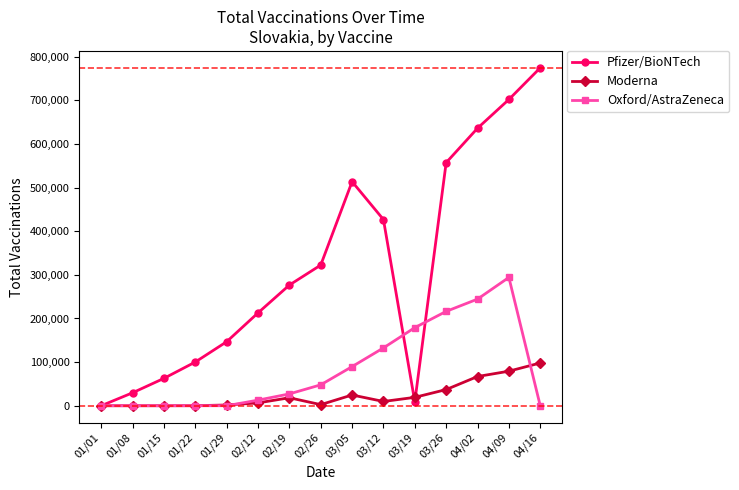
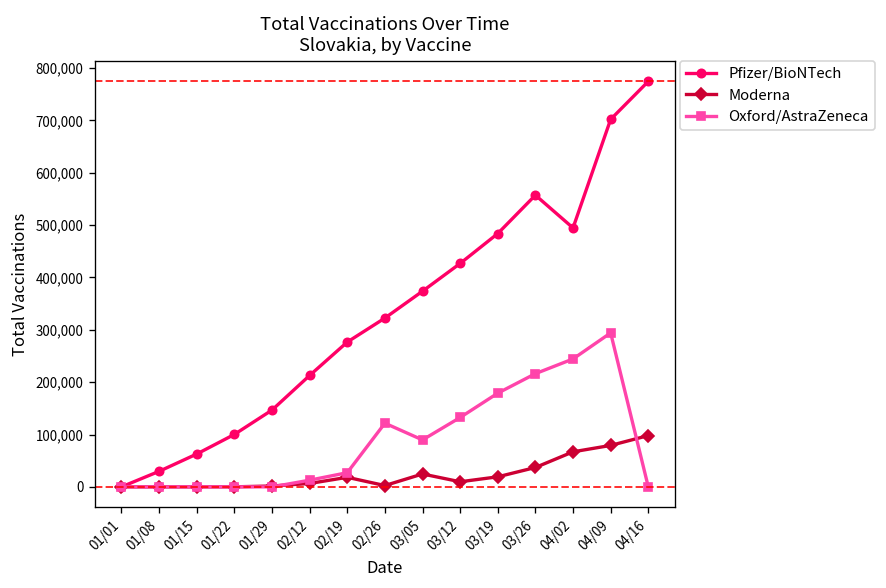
  {
    "Pfizer/BioNTech": {
      "01/08": "30,000",
      "01/15": "60,000",
      "01/22": "100,000",
      "01/29": "150,000",
      "02/12": "210,000",
      "02/19": "280,000",
      "02/26": "320,000",
-     "03/05": "510,000",
+     "03/05": "370,000",
      "03/12": "430,000",
-     "03/19": "10,000",
+     "03/19": "480,000",
      "03/26": "560,000",
-     "04/02": "640,000",
+     "04/02": "490,000",
      "04/09": "700,000",
      "04/16": "770,000"
    },
    "Moderna": {
      "02/12": "10,000",
      "02/19": "20,000",
      "02/26": "0",
      "03/05": "20,000",
      "03/12": "10,000",
      "03/19": "20,000",
      "03/26": "40,000",
      "04/02": "70,000",
      "04/09": "80,000",
      "04/16": "100,000"
    },
    "Oxford/AstraZeneca": {
      "02/12": "10,000",
      "02/19": "30,000",
-     "02/26": "50,000",
+     "02/26": "120,000",
      "03/05": "90,000",
      "03/12": "130,000",
      "03/19": "180,000",
      "03/26": "220,000",
      "04/02": "240,000",
      "04/09": "290,000",
      "04/16": "0"
    }
  }
